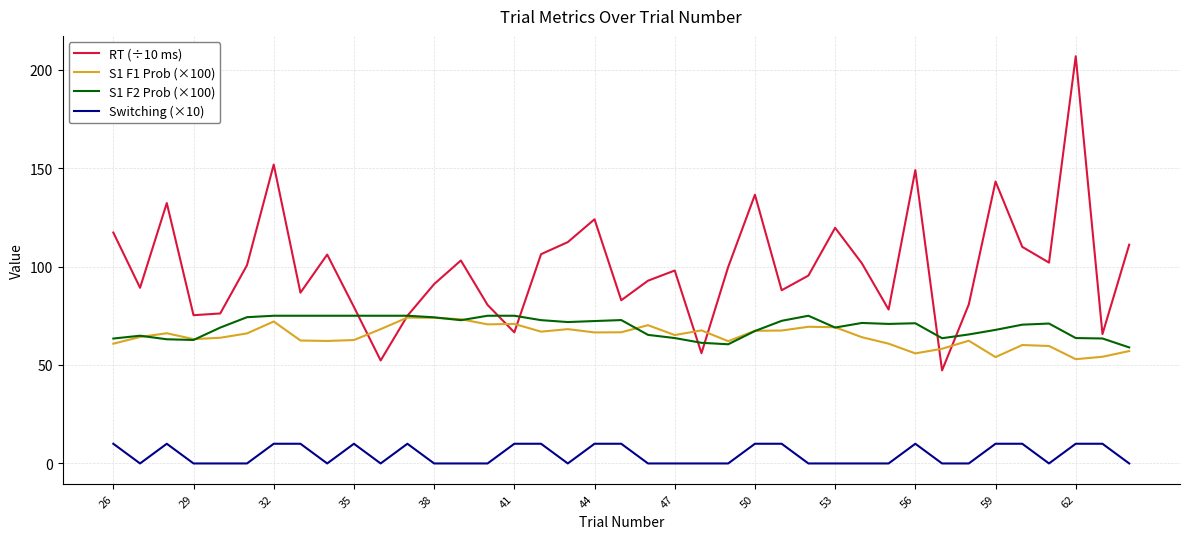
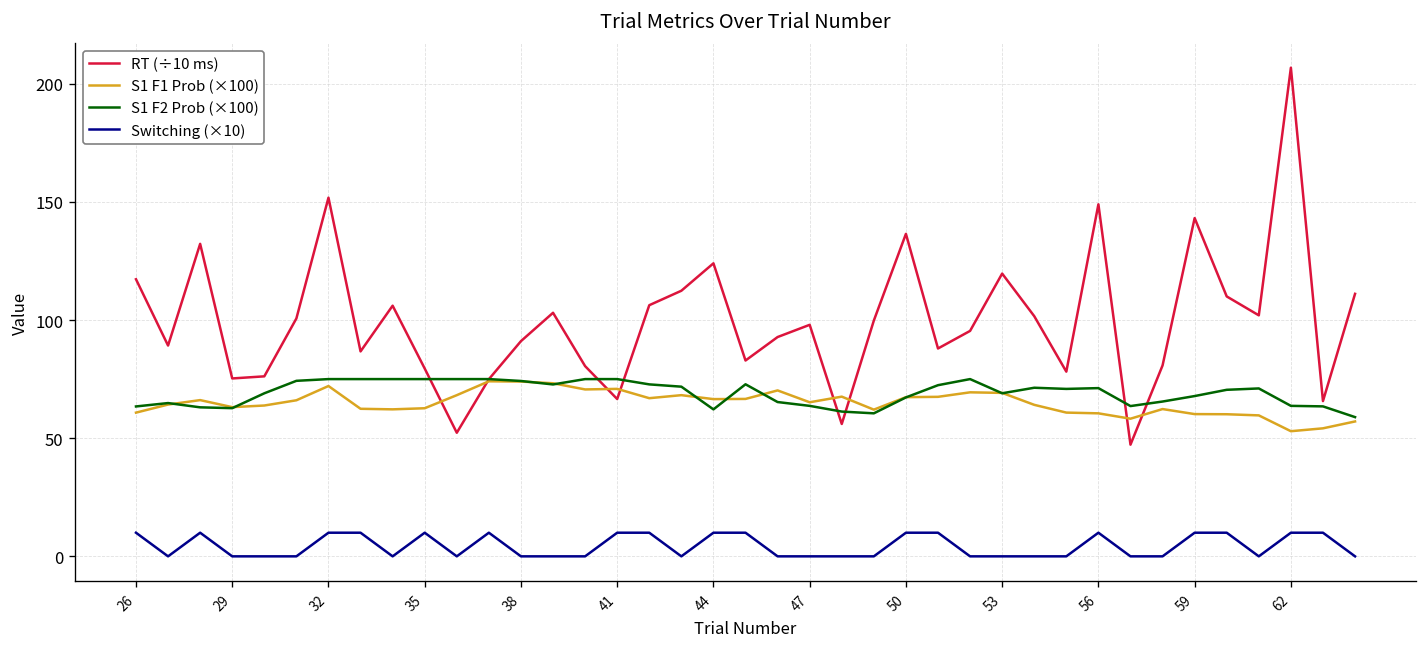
  {
    "RT (÷10 ms)": {
      "26": 117,
      "29": 75,
      "32": 152,
      "35": 79,
      "38": 91,
      "41": 67,
      "44": 124,
      "47": 98,
      "50": 136,
      "53": 120,
      "56": 149,
      "59": 143,
      "62": 207
    },
    "S1 F1 Prob (×100)": {
      "26": 61,
      "32": 72,
      "35": 63,
      "41": 71,
      "44": 67,
      "47": 65,
-     "56": 56,
-     "59": 54,
+     "56": 61,
+     "59": 60,
      "62": 53
    },
    "S1 F2 Prob (×100)": {
      "26": 63,
      "32": 75,
      "35": 75,
      "41": 75,
-     "44": 72,
+     "44": 62,
      "47": 64,
      "56": 71,
      "59": 68,
      "62": 64
    },
    "Switching (×10)": {
      "26": 10,
      "29": 0,
      "32": 10,
      "35": 10,
      "38": 0,
      "41": 10,
      "44": 10,
      "47": 0,
      "50": 10,
      "53": 0,
      "56": 10,
      "59": 10,
      "62": 10
    }
  }
